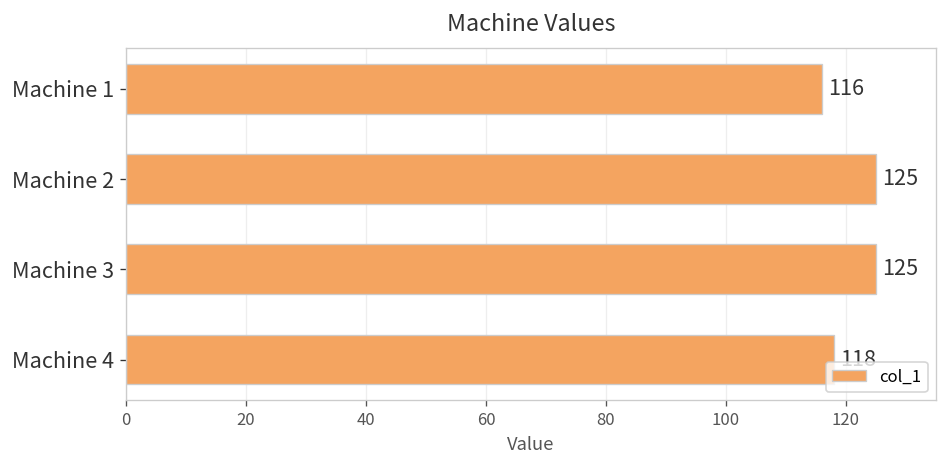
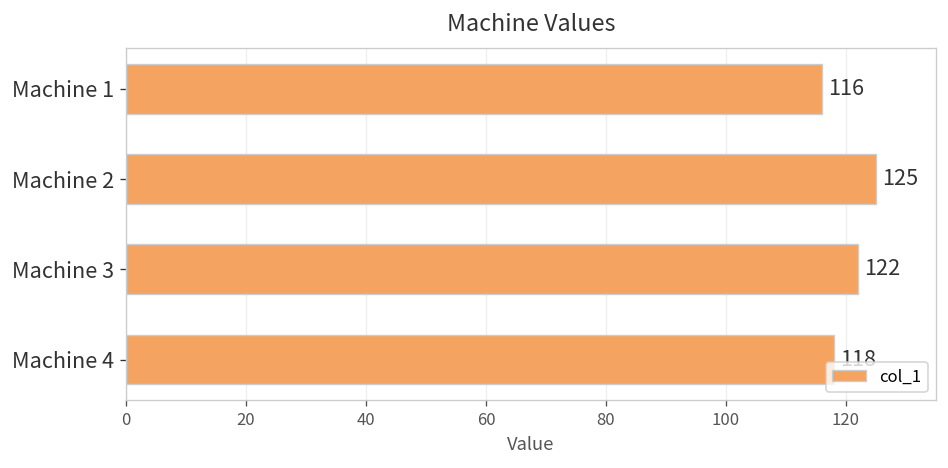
  {
    "Machine 1": 116,
    "Machine 2": 125,
-   "Machine 3": 125
+   "Machine 3": 122
  }
